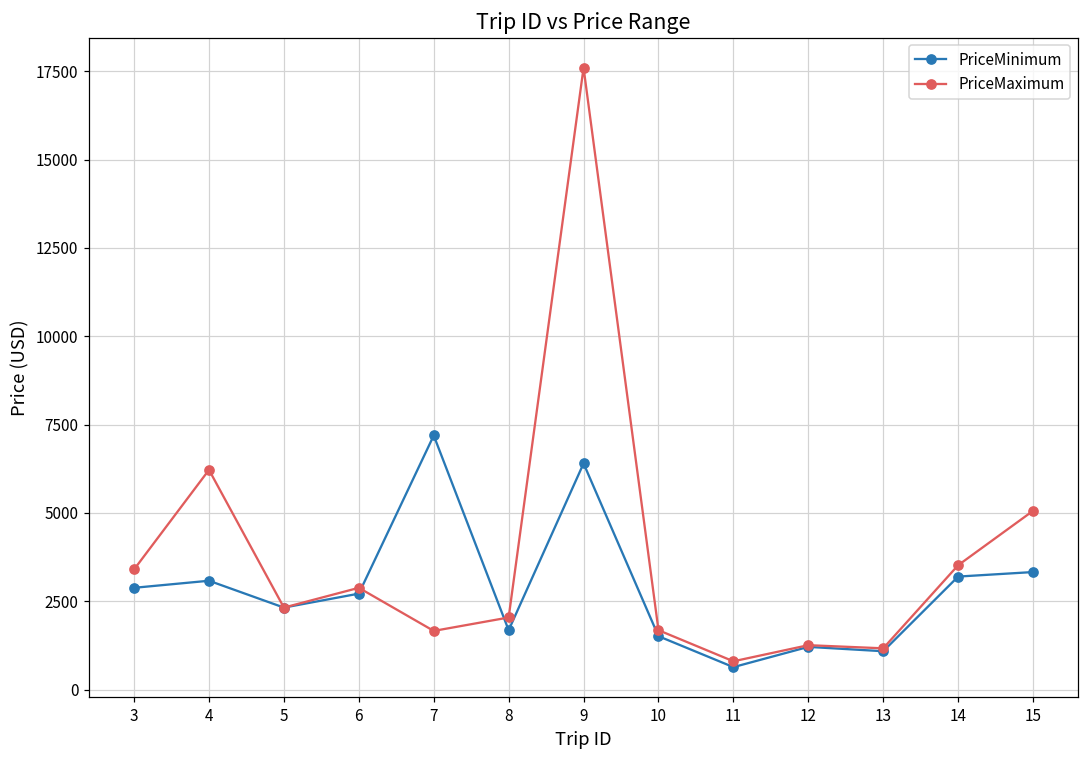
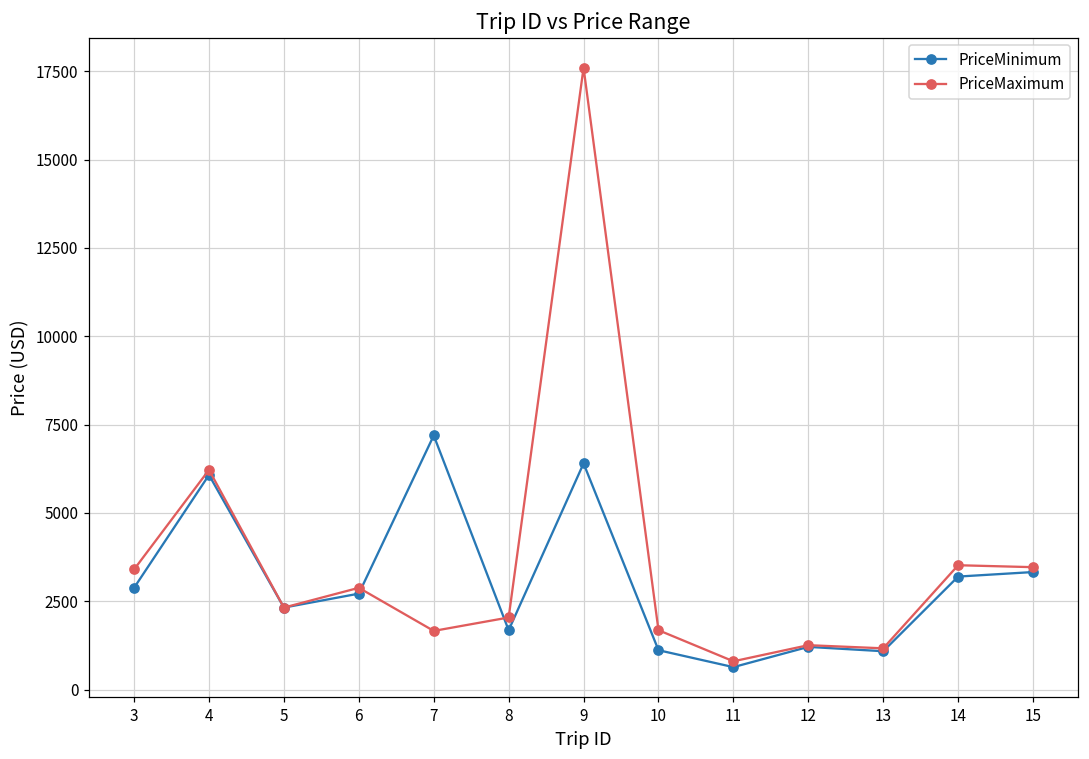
  {
    "PriceMinimum": {
      "3": 2900,
-     "4": 3100,
+     "4": 6100,
      "6": 2700,
      "7": 7200,
      "8": 1700,
      "9": 6400,
-     "10": 1500,
+     "10": 1100,
      "11": 600,
      "13": 1100,
      "14": 3200,
      "15": 3300
    },
    "PriceMaximum": {
      "3": 3400,
      "4": 6200,
      "6": 2900,
      "7": 1700,
      "8": 2000,
      "9": 17600,
      "10": 1700,
      "11": 800,
      "13": 1200,
      "14": 3500,
-     "15": 5100
+     "15": 3500
    }
  }
